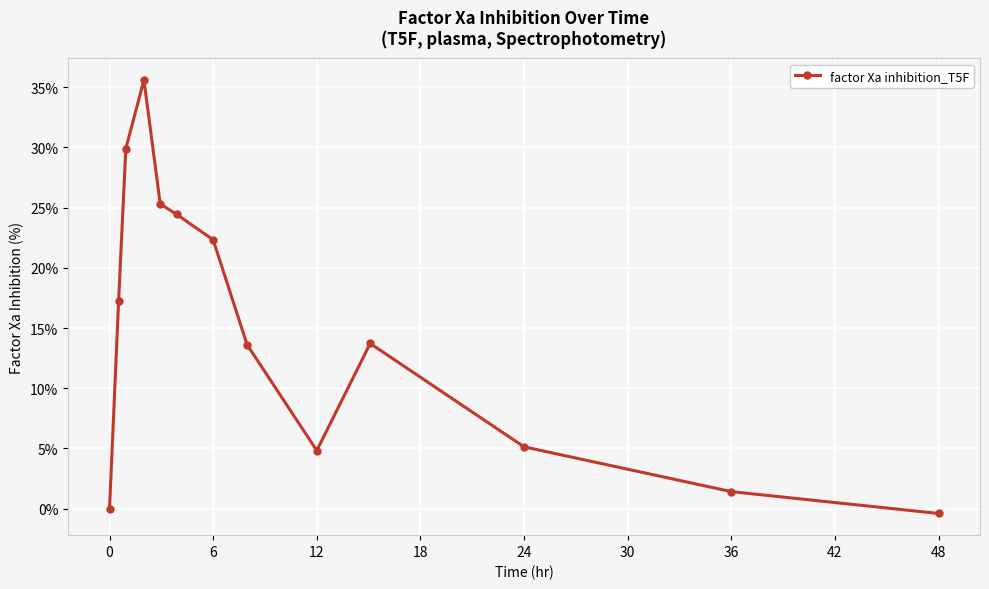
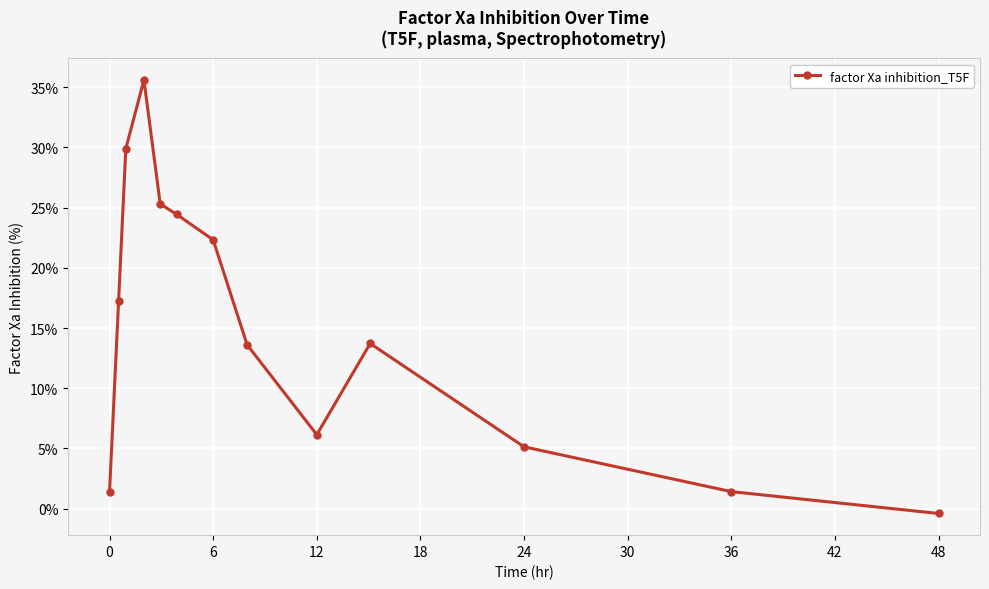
  {
-   "0": "0.0%",
+   "0": "1.4%",
    "6": "22.3%",
-   "12": "4.8%",
+   "12": "6.1%",
    "24": "5.1%",
    "36": "1.4%",
    "48": "-0.4%"
  }
